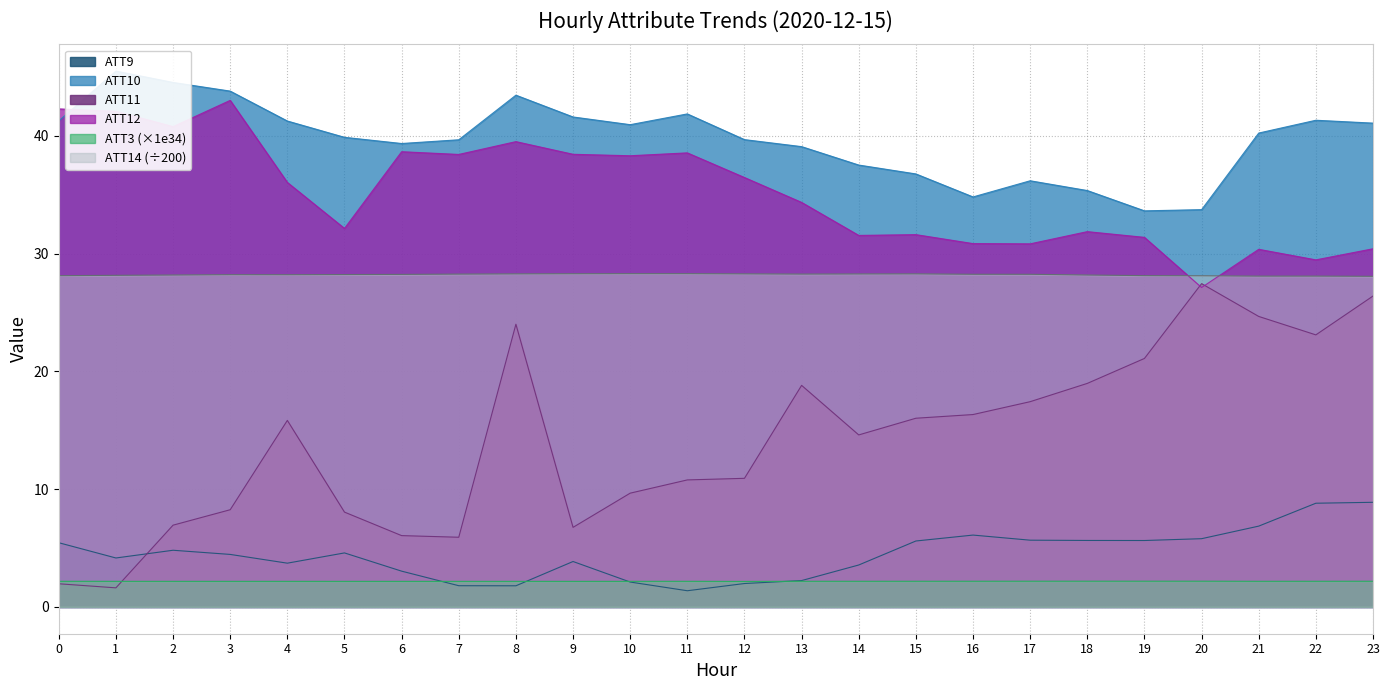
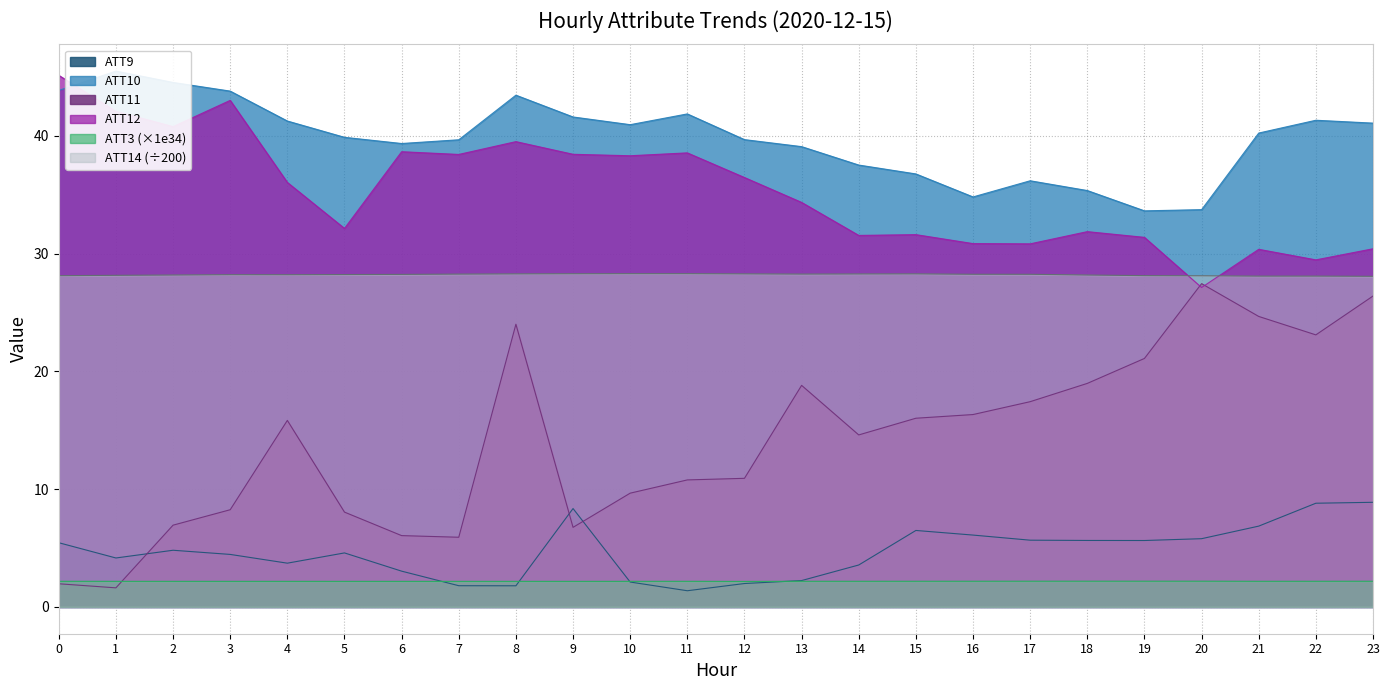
  {
    "ATT9": {
      "0": 5.5,
      "1": 4.2,
      "2": 4.8,
      "3": 4.5,
      "4": 3.7,
      "5": 4.6,
      "6": 3.0,
      "7": 1.8,
      "8": 1.8,
-     "9": 3.9,
+     "9": 8.4,
      "11": 1.4,
      "14": 3.6,
-     "15": 5.6,
+     "15": 6.5,
      "16": 6.1,
      "17": 5.7,
      "18": 5.6,
      "19": 5.6,
      "20": 5.8,
      "21": 6.9,
      "22": 8.8,
      "23": 8.9
    },
    "ATT10": {
-     "0": 41.3,
+     "0": 43.9,
      "3": 43.8,
      "4": 41.3,
      "5": 39.9,
      "6": 39.4,
      "7": 39.7,
      "8": 43.5,
      "9": 41.6,
      "10": 41.0,
      "11": 41.9,
      "12": 39.7,
      "13": 39.1,
      "14": 37.5,
      "15": 36.8,
      "16": 34.8,
      "17": 36.2,
      "18": 35.4,
      "19": 33.6,
      "20": 33.7,
      "21": 40.2,
      "22": 41.3,
      "23": 41.1
    },
    "ATT11": {
      "1": 1.6,
      "2": 6.9,
      "3": 8.3,
      "4": 15.8,
      "5": 8.1,
      "6": 6.1,
      "7": 5.9,
      "8": 24.0,
      "9": 6.8,
      "10": 9.7,
      "11": 10.8,
      "12": 10.9,
      "13": 18.8,
      "14": 14.6,
      "15": 16.0,
      "16": 16.3,
      "17": 17.4,
      "18": 19.0,
      "19": 21.1,
      "20": 27.5,
      "21": 24.7,
      "22": 23.1,
      "23": 26.4
    },
    "ATT12": {
-     "0": 42.3,
+     "0": 45.1,
      "3": 43.0,
      "4": 36.1,
      "5": 32.1,
      "6": 38.7,
      "7": 38.4,
      "8": 39.5,
      "9": 38.4,
      "10": 38.3,
      "11": 38.6,
      "12": 36.5,
      "13": 34.4,
      "14": 31.6,
      "15": 31.6,
      "16": 30.9,
      "17": 30.8,
      "18": 31.9,
      "19": 31.4,
      "20": 27.1,
      "21": 30.4,
      "22": 29.5,
      "23": 30.4
    },
    "ATT3 (×1e34)": {
      "1": 2.2,
      "2": 2.2,
      "3": 2.2,
      "4": 2.2,
      "5": 2.2,
      "6": 2.2,
      "7": 2.2,
      "8": 2.2,
      "9": 2.2,
      "11": 2.2,
      "14": 2.2,
      "15": 2.2,
      "16": 2.2,
      "17": 2.2,
      "18": 2.2,
      "19": 2.2,
      "20": 2.2,
      "21": 2.2,
      "22": 2.2,
      "23": 2.2
    },
    "ATT14 (÷200)": {
      "0": 28.1,
      "1": 28.2,
      "2": 28.2,
      "3": 28.2,
      "4": 28.2,
      "5": 28.2,
      "6": 28.2,
      "7": 28.3,
      "8": 28.3,
      "9": 28.3,
      "10": 28.3,
      "11": 28.3,
      "12": 28.3,
      "13": 28.3,
      "14": 28.3,
      "15": 28.3,
      "16": 28.3,
      "17": 28.3,
      "18": 28.2,
      "19": 28.1,
      "20": 28.1,
      "21": 28.1,
      "22": 28.1,
      "23": 28.1
    }
  }
